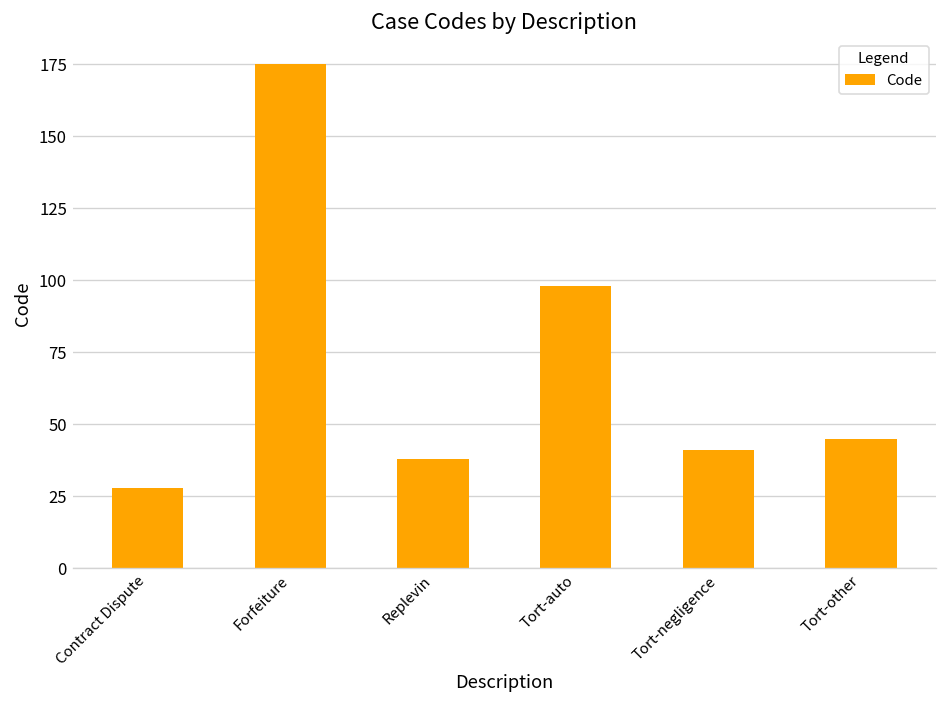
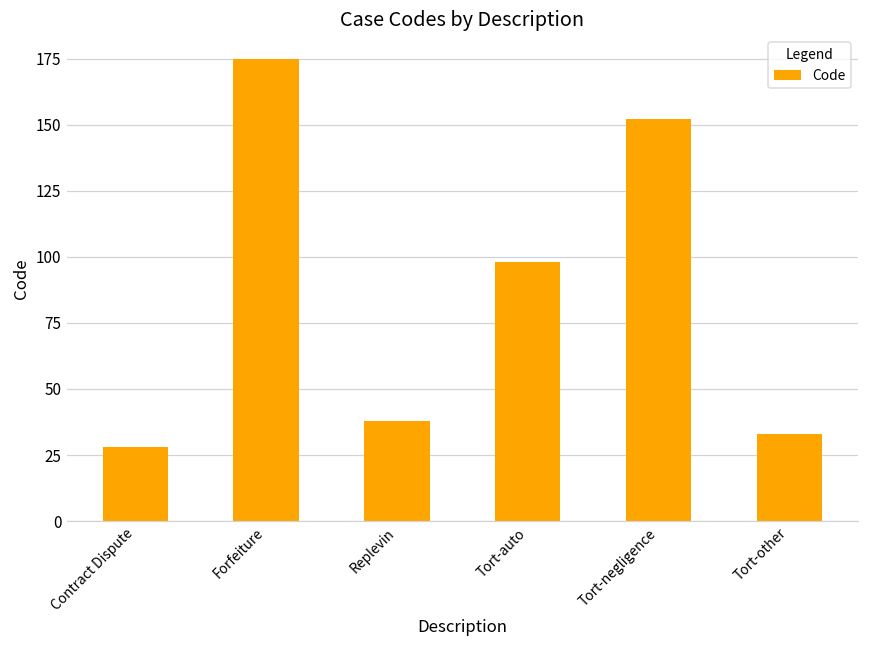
  {
    "Contract Dispute": 28,
    "Forfeiture": 175,
    "Replevin": 38,
    "Tort-auto": 98,
-   "Tort-negligence": 41,
-   "Tort-other": 45
+   "Tort-negligence": 152,
+   "Tort-other": 33
  }
